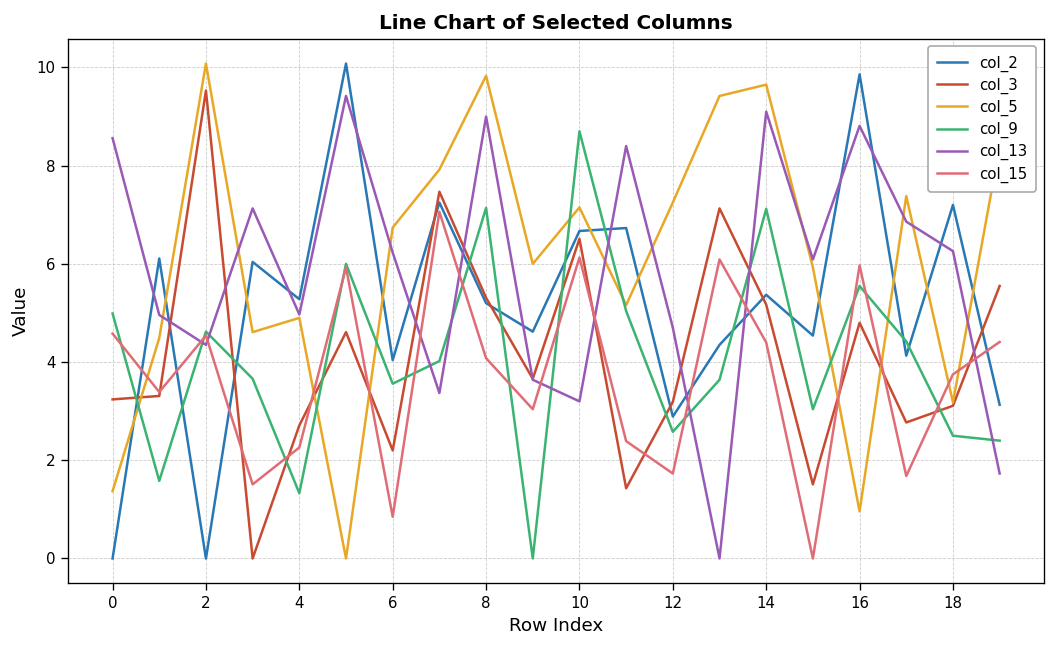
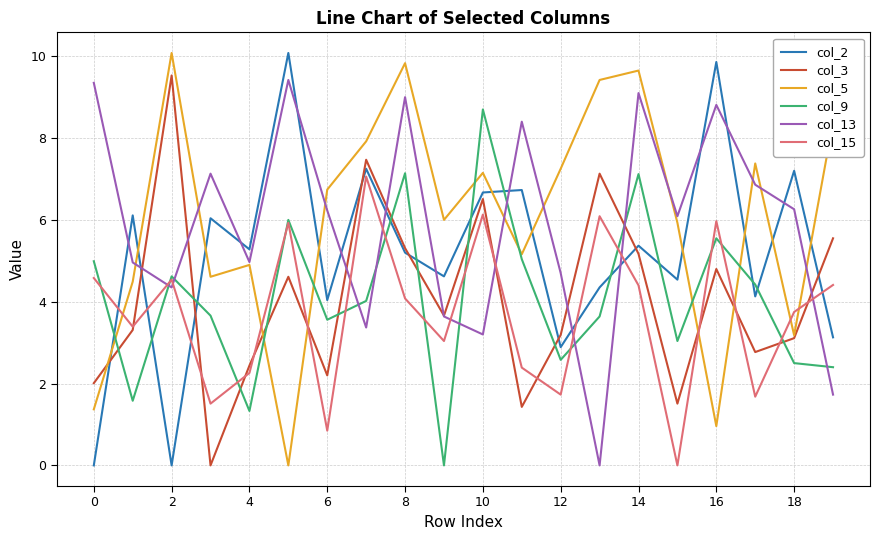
  {
    "col_2": {
      "0": 0.0,
      "2": 0.0,
      "4": 5.3,
      "6": 4.0,
      "8": 5.2,
      "10": 6.7,
      "12": 2.9,
      "14": 5.4,
      "16": 9.9,
      "18": 7.2
    },
    "col_3": {
-     "0": 3.2,
+     "0": 2.0,
      "2": 9.5,
-     "4": 2.7,
+     "4": 2.4,
      "6": 2.2,
      "8": 5.3,
      "10": 6.5,
      "12": 3.2,
      "14": 5.2,
      "16": 4.8,
      "18": 3.1
    },
    "col_5": {
      "0": 1.4,
      "2": 10.1,
      "4": 4.9,
      "6": 6.7,
      "8": 9.8,
      "10": 7.2,
      "12": 7.3,
      "14": 9.7,
      "16": 1.0,
      "18": 3.2
    },
    "col_9": {
      "0": 5.0,
      "2": 4.6,
      "4": 1.3,
      "6": 3.6,
      "8": 7.1,
      "10": 8.7,
      "12": 2.6,
      "14": 7.1,
      "16": 5.6,
      "18": 2.5
    },
    "col_13": {
-     "0": 8.6,
+     "0": 9.4,
      "2": 4.4,
      "4": 5.0,
      "6": 6.2,
      "8": 9.0,
      "10": 3.2,
      "12": 4.7,
      "14": 9.1,
      "16": 8.8,
      "18": 6.3
    },
    "col_15": {
      "0": 4.6,
      "2": 4.5,
      "4": 2.3,
      "6": 0.9,
      "8": 4.1,
      "10": 6.1,
      "12": 1.7,
      "14": 4.4,
      "16": 6.0,
      "18": 3.8
    }
  }
